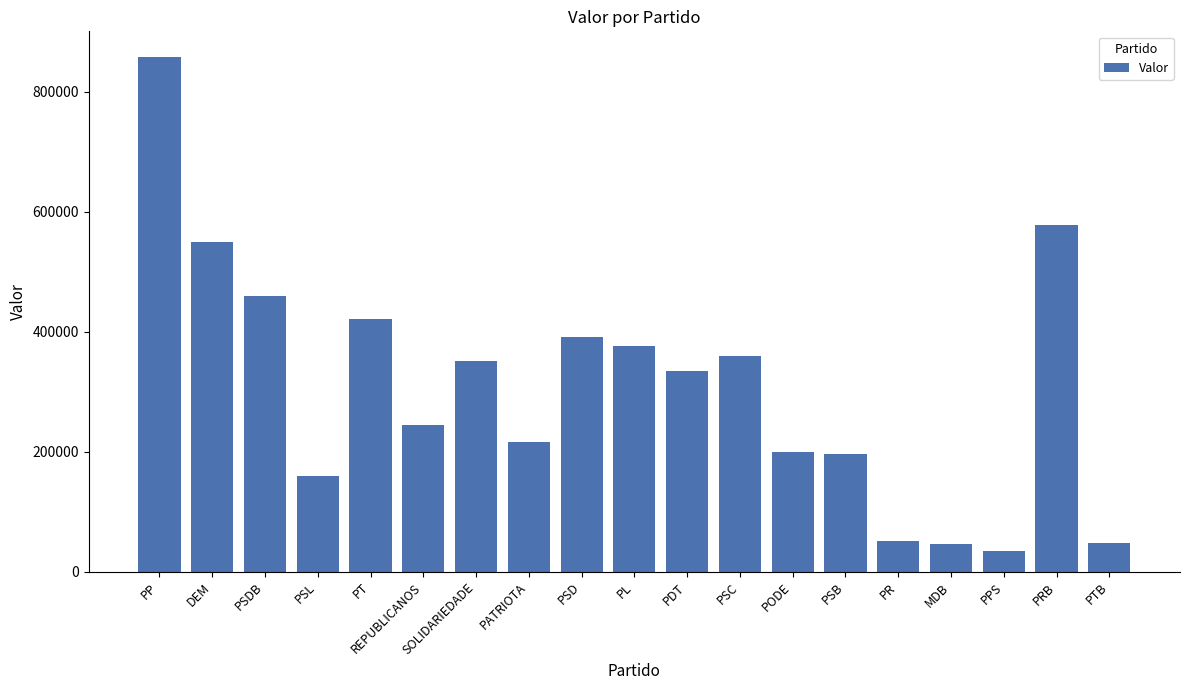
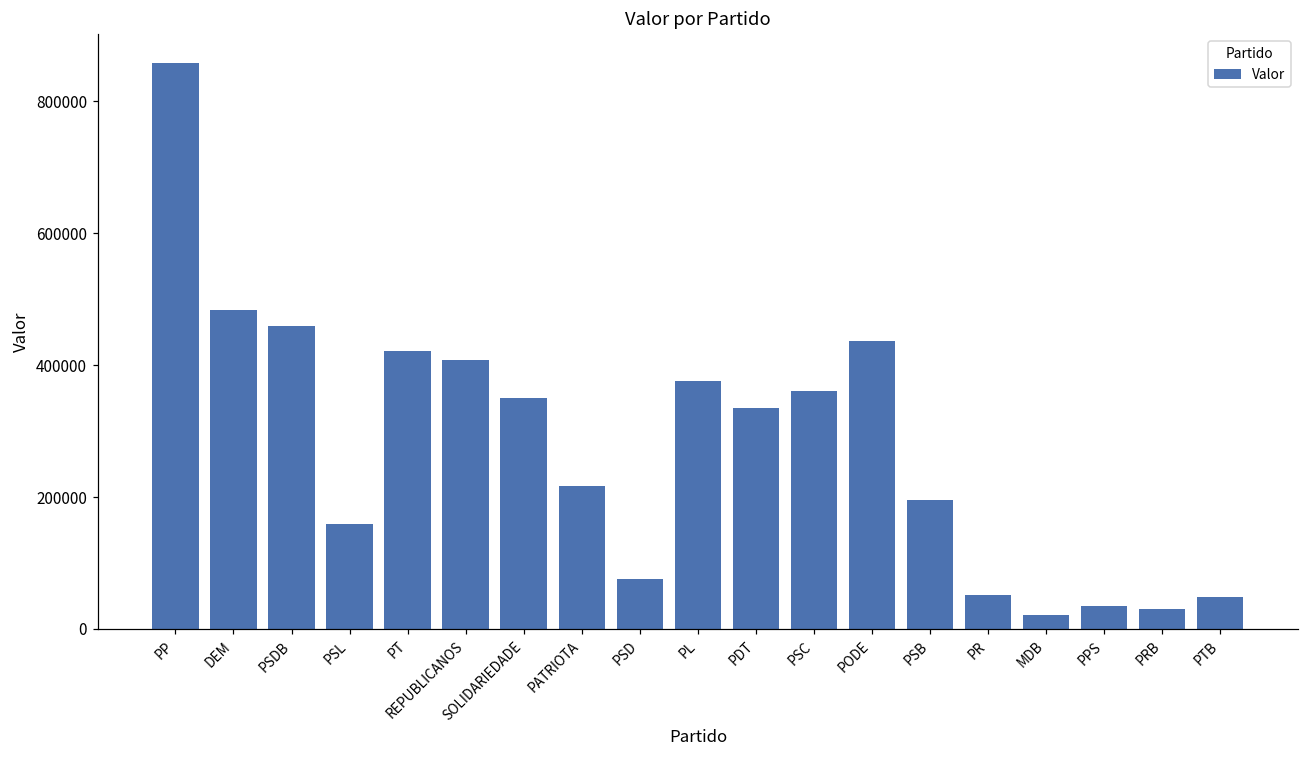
  {
    "PP": 860000,
-   "DEM": 550000,
+   "DEM": 480000,
    "PSDB": 460000,
    "PSL": 160000,
    "PT": 420000,
-   "REPUBLICANOS": 240000,
+   "REPUBLICANOS": 410000,
    "SOLIDARIEDADE": 350000,
    "PATRIOTA": 220000,
-   "PSD": 390000,
+   "PSD": 80000,
    "PL": 380000,
    "PDT": 340000,
    "PSC": 360000,
-   "PODE": 200000,
+   "PODE": 440000,
    "PSB": 200000,
    "PR": 50000,
-   "MDB": 50000,
+   "MDB": 20000,
    "PPS": 30000,
-   "PRB": 580000,
+   "PRB": 30000,
    "PTB": 50000
  }
